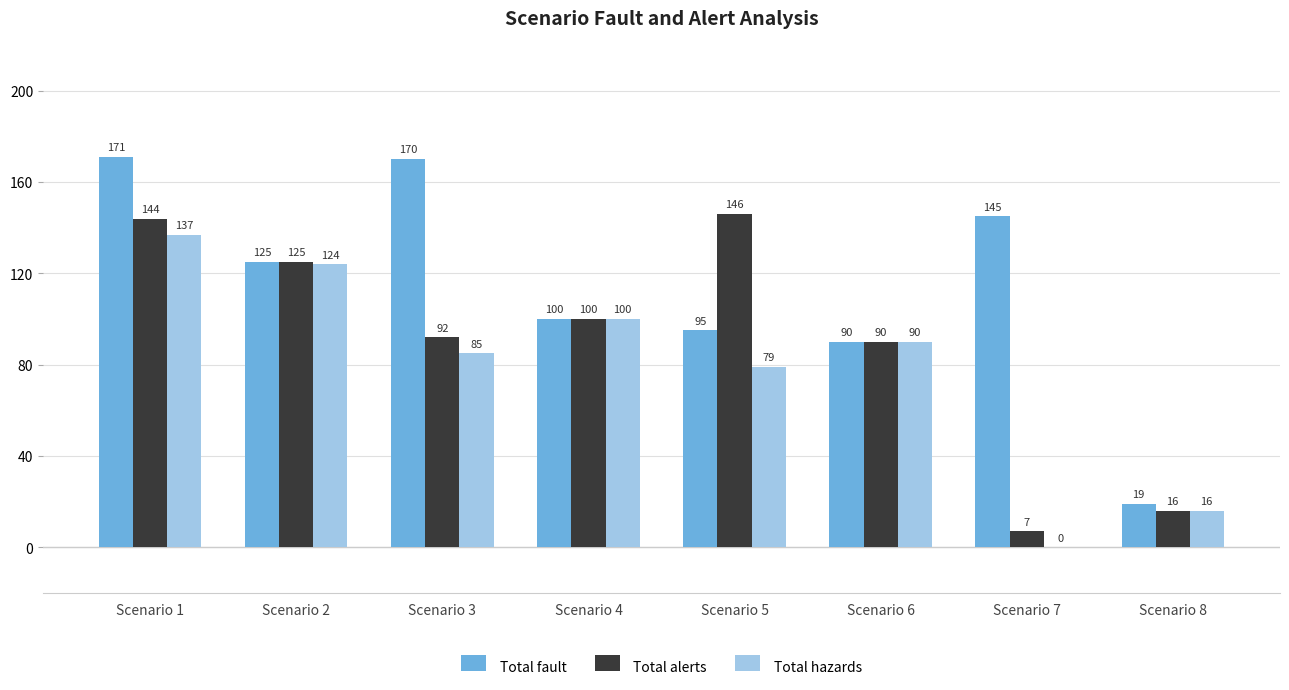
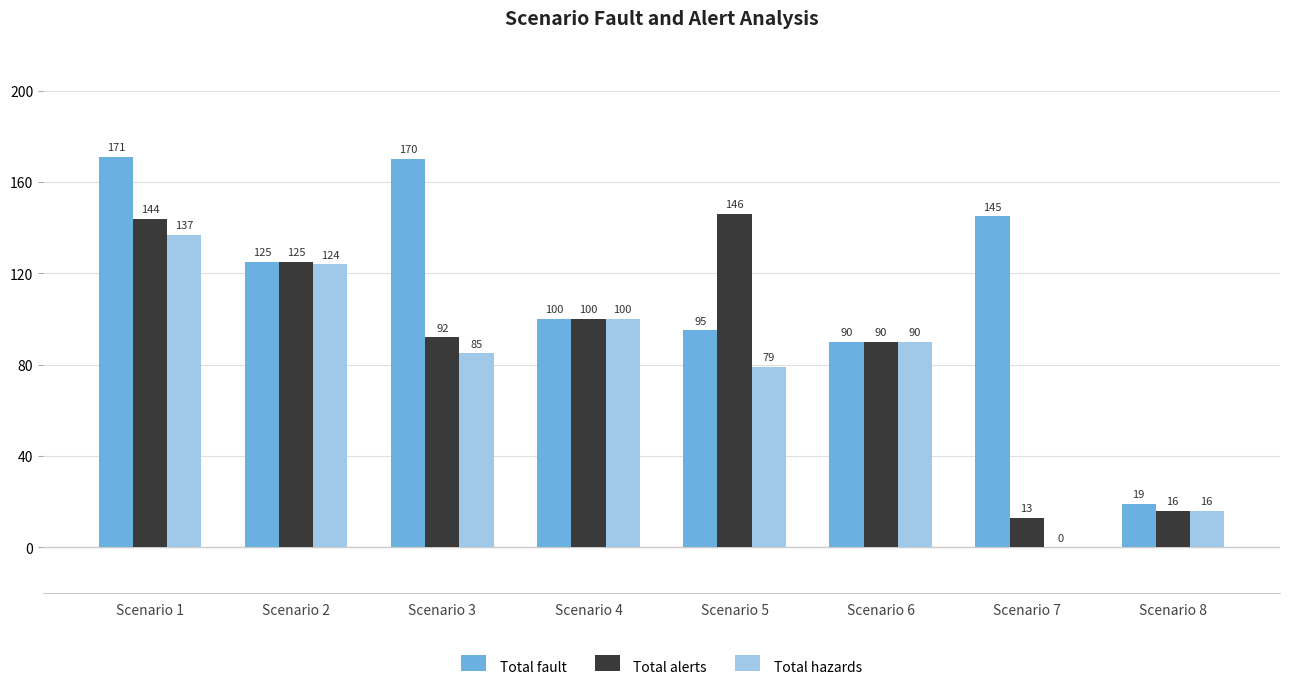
  {
    "Total alerts": {
      "Scenario 1": 144,
      "Scenario 2": 125,
      "Scenario 3": 92,
      "Scenario 4": 100,
      "Scenario 5": 146,
      "Scenario 6": 90,
-     "Scenario 7": 7,
+     "Scenario 7": 13,
      "Scenario 8": 16
    }
  }
